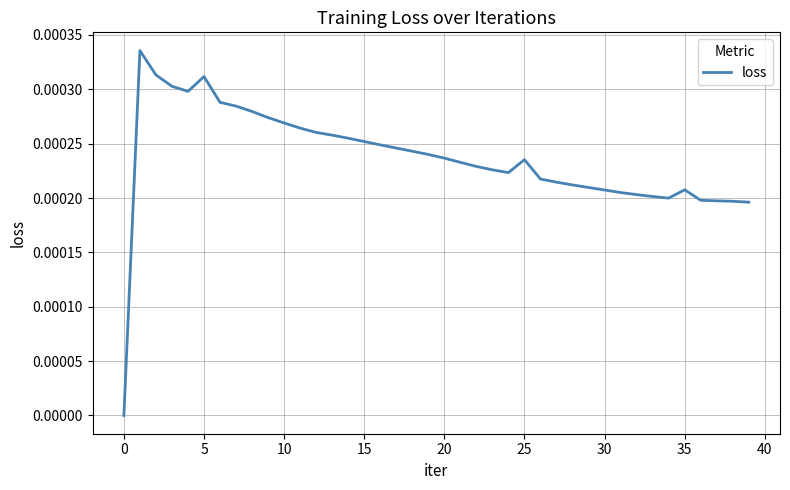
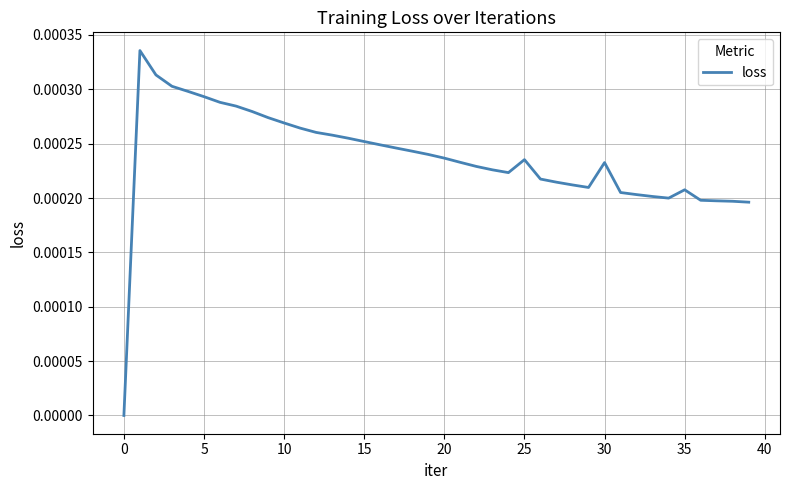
  {
    "0": 0.000000,
-   "5": 0.000312,
+   "5": 0.000293,
    "10": 0.000269,
    "15": 0.000252,
    "20": 0.000237,
    "25": 0.000235,
-   "30": 0.000207,
+   "30": 0.000233,
    "35": 0.000208
  }
